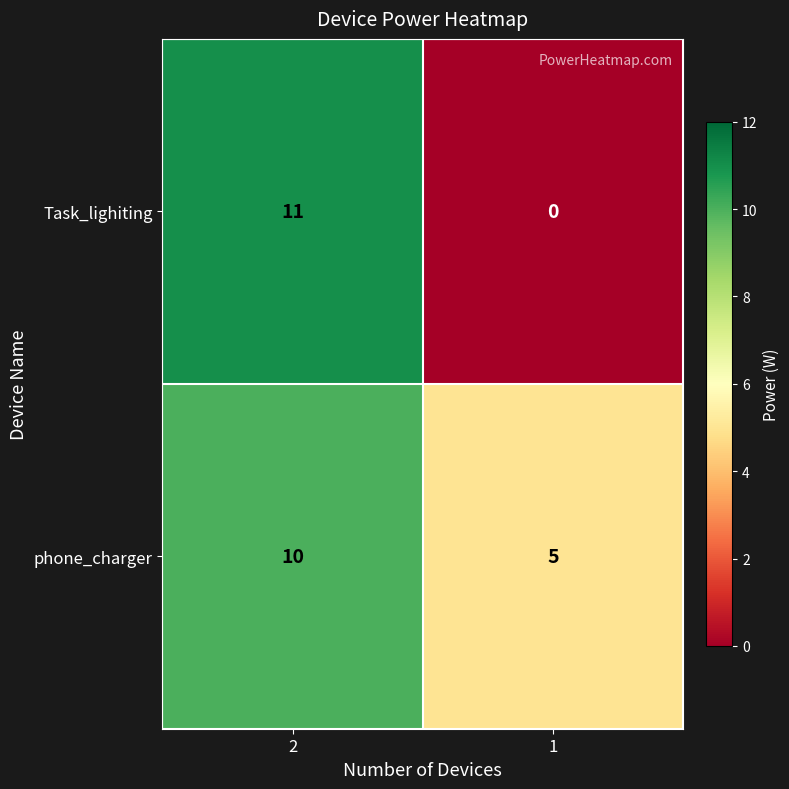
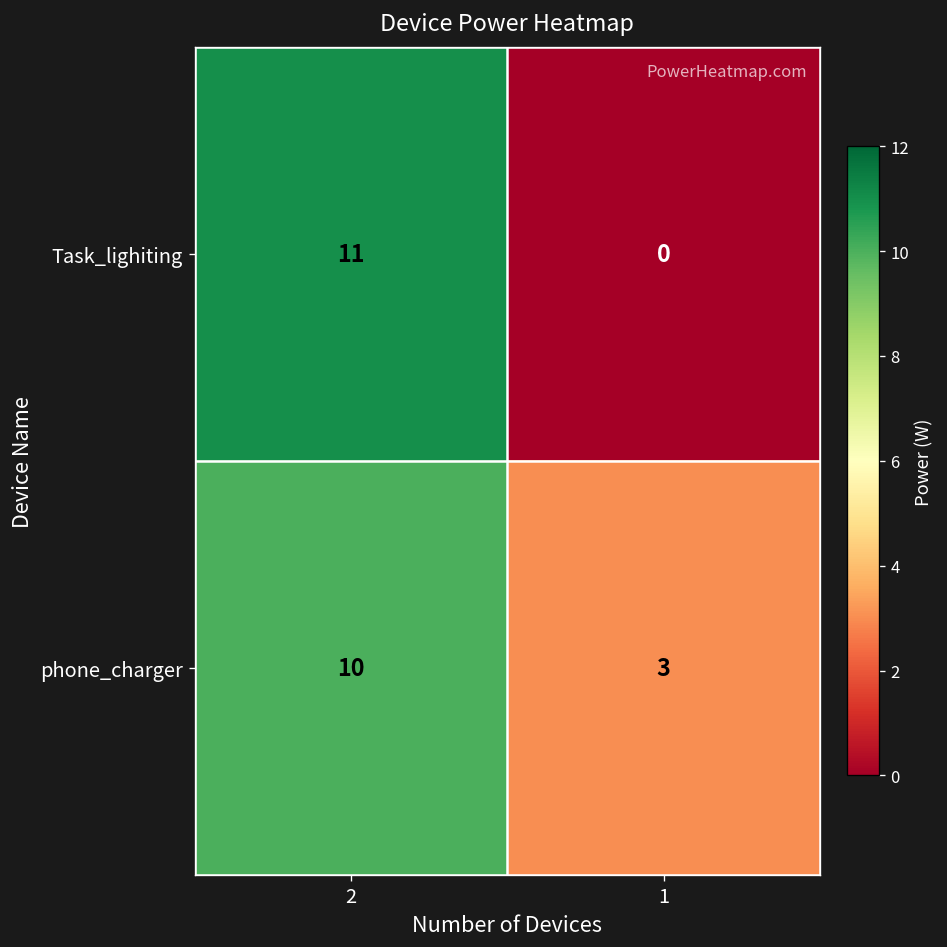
  {
    "Task_lighiting": {
      "2": 11
    },
    "phone_charger": {
      "2": 10,
-     "1": 5
+     "1": 3
    }
  }
